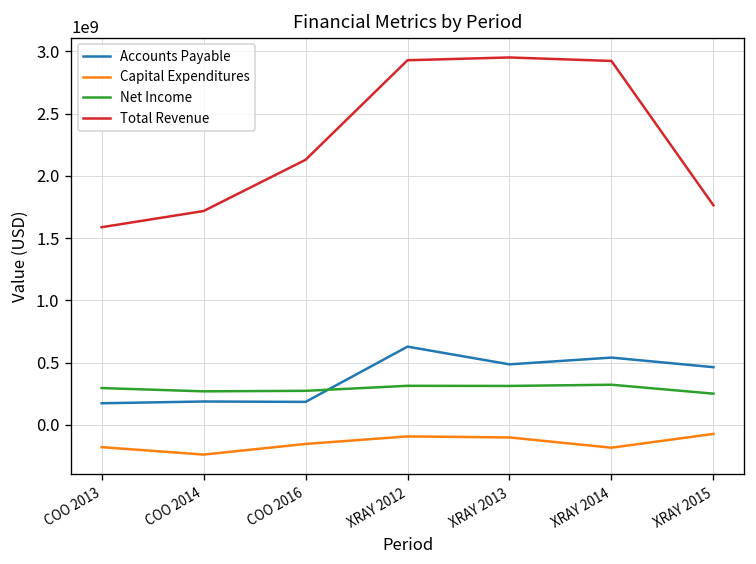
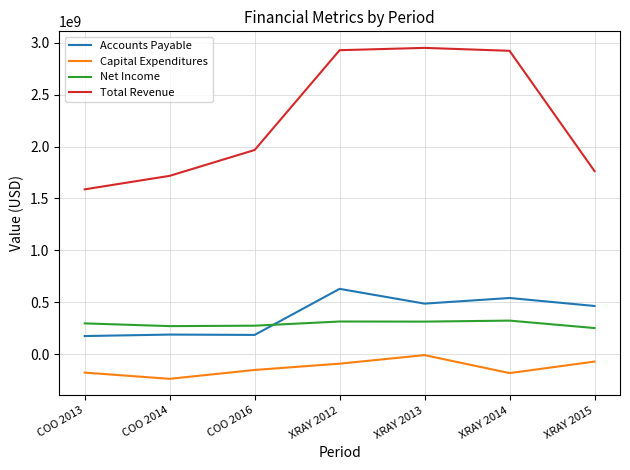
  {
    "Accounts Payable": {
      "COO 2013": 170000000,
      "COO 2014": 190000000,
      "COO 2016": 190000000,
      "XRAY 2012": 630000000,
      "XRAY 2013": 490000000,
      "XRAY 2014": 540000000,
      "XRAY 2015": 460000000
    },
    "Capital Expenditures": {
      "COO 2013": -180000000,
      "COO 2014": -240000000,
      "COO 2016": -150000000,
      "XRAY 2012": -90000000,
-     "XRAY 2013": -100000000,
+     "XRAY 2013": -10000000,
      "XRAY 2014": -180000000,
      "XRAY 2015": -70000000
    },
    "Net Income": {
      "COO 2013": 300000000,
      "COO 2014": 270000000,
      "COO 2016": 270000000,
      "XRAY 2012": 310000000,
      "XRAY 2013": 310000000,
      "XRAY 2014": 320000000,
      "XRAY 2015": 250000000
    },
    "Total Revenue": {
      "COO 2013": 1590000000,
      "COO 2014": 1720000000,
-     "COO 2016": 2130000000,
+     "COO 2016": 1970000000,
      "XRAY 2012": 2930000000,
      "XRAY 2013": 2950000000,
      "XRAY 2014": 2920000000,
      "XRAY 2015": 1760000000
    }
  }
